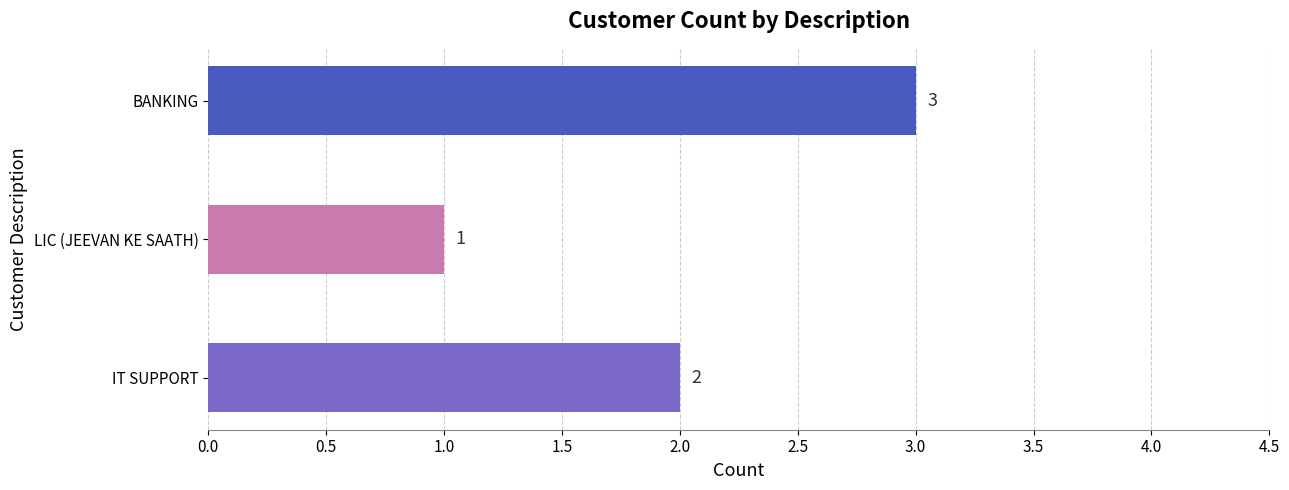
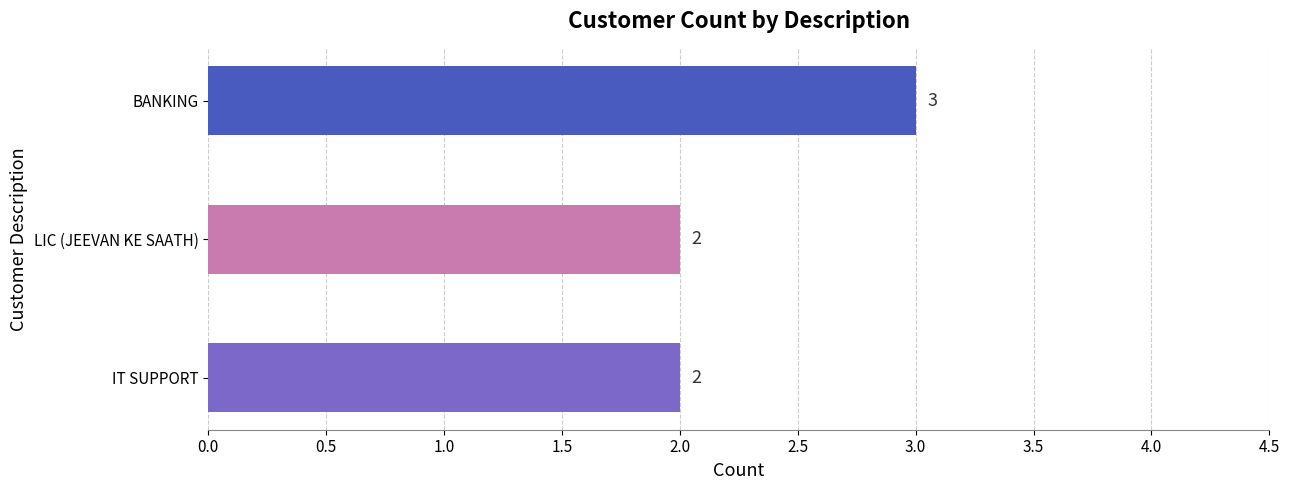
  {
    "BANKING": 3,
-   "LIC (JEEVAN KE SAATH)": 1,
+   "LIC (JEEVAN KE SAATH)": 2,
    "IT SUPPORT": 2
  }
